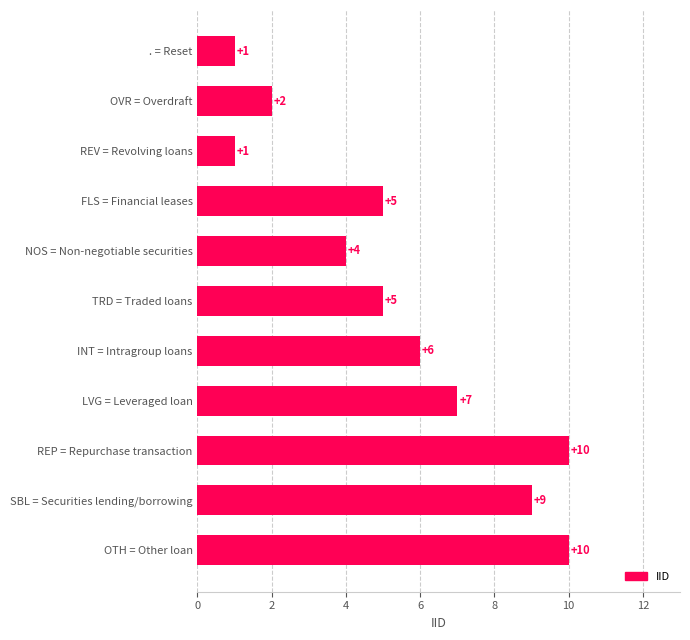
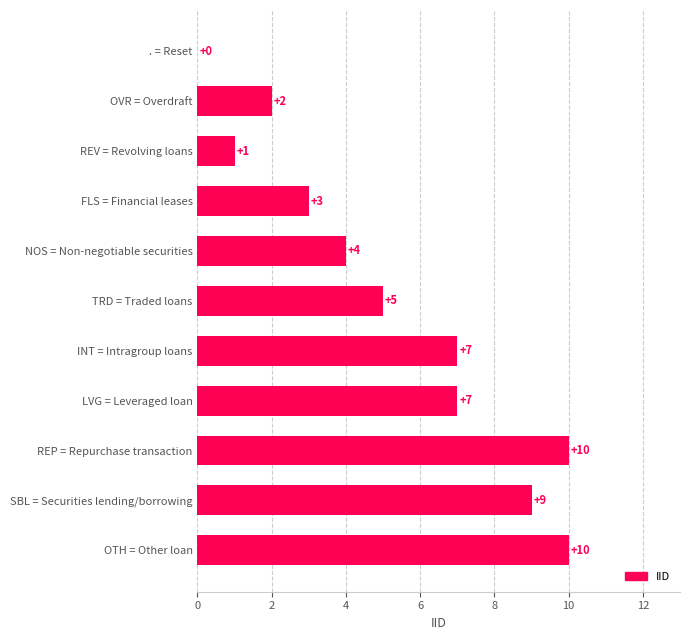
  {
-   ". = Reset": "+1",
+   ". = Reset": "+0",
    "OVR = Overdraft": "+2",
    "REV = Revolving loans": "+1",
-   "FLS = Financial leases": "+5",
+   "FLS = Financial leases": "+3",
    "NOS = Non-negotiable securities": "+4",
    "TRD = Traded loans": "+5",
-   "INT = Intragroup loans": "+6",
+   "INT = Intragroup loans": "+7",
    "LVG = Leveraged loan": "+7",
    "REP = Repurchase transaction": "+10",
    "SBL = Securities lending/borrowing": "+9",
    "OTH = Other loan": "+10"
  }
